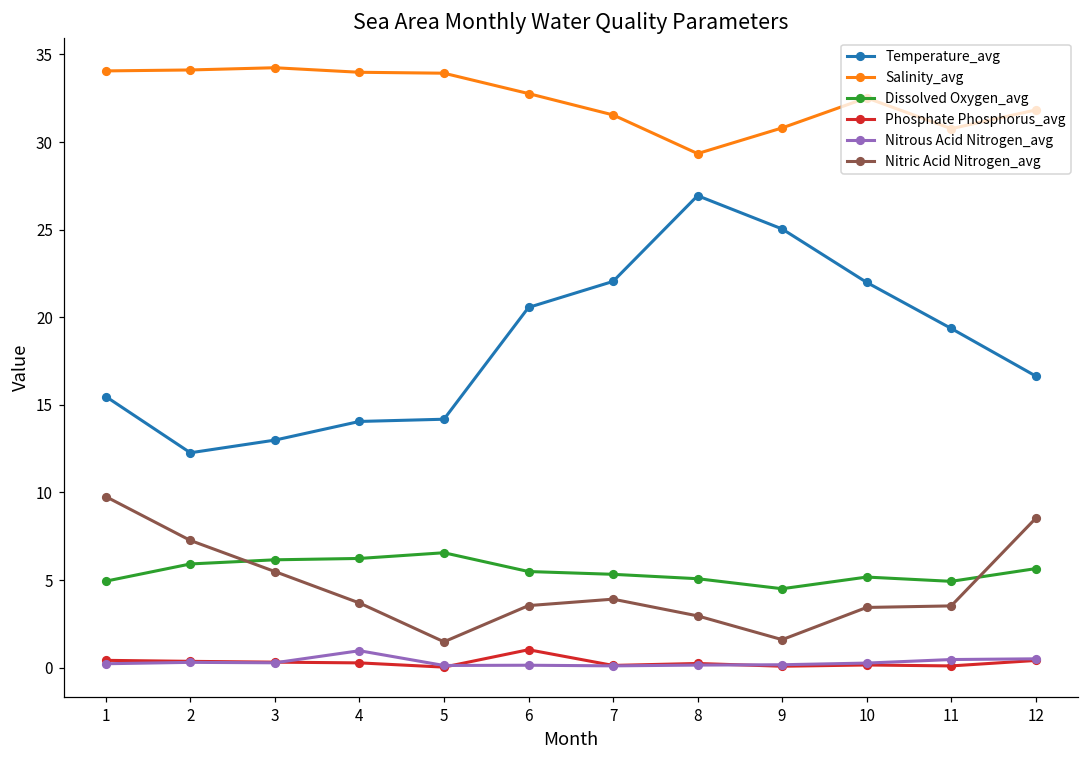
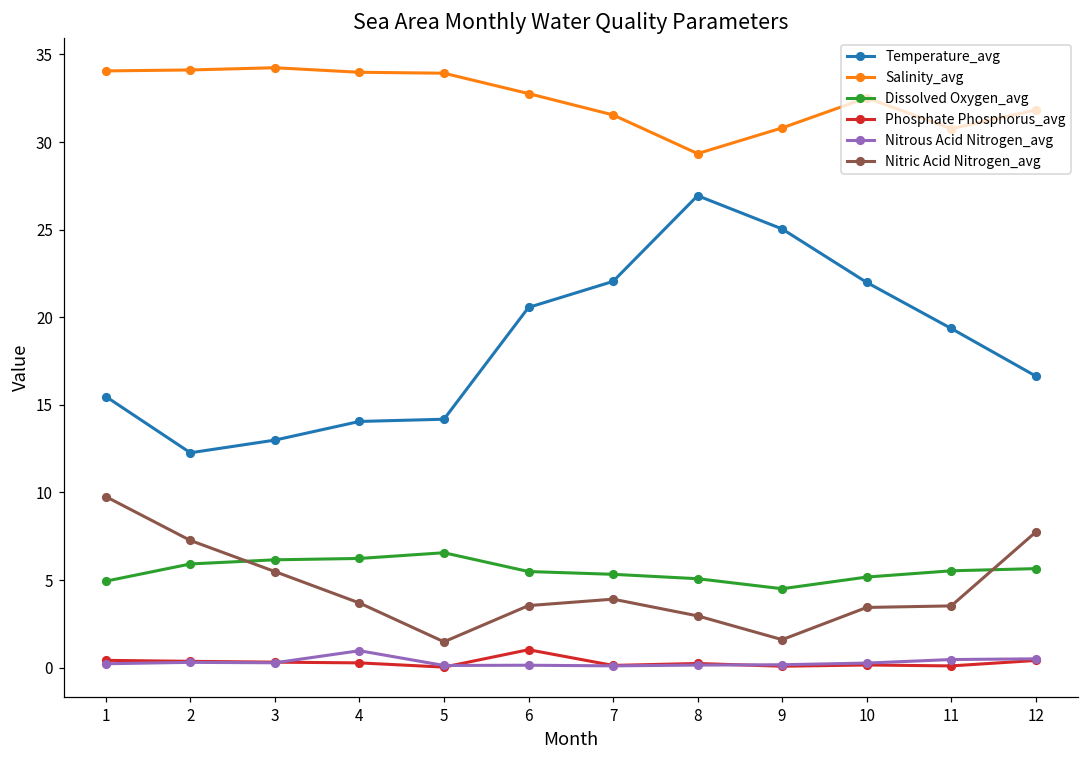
  {
    "Temperature_avg": {
      "1": 15.5,
      "2": 12.3,
      "3": 13.0,
      "4": 14.1,
      "5": 14.2,
      "6": 20.6,
      "7": 22.0,
      "8": 26.9,
      "9": 25.0,
      "10": 22.0,
      "11": 19.4,
      "12": 16.6
    },
    "Salinity_avg": {
      "1": 34.1,
      "2": 34.1,
      "3": 34.2,
      "4": 34.0,
      "5": 33.9,
      "6": 32.8,
      "7": 31.5,
      "8": 29.3,
      "9": 30.8
    },
    "Dissolved Oxygen_avg": {
      "1": 4.9,
      "2": 5.9,
      "3": 6.2,
      "4": 6.2,
      "5": 6.6,
      "6": 5.5,
      "7": 5.3,
      "8": 5.1,
      "9": 4.5,
      "10": 5.2,
-     "11": 4.9,
+     "11": 5.5,
      "12": 5.7
    },
    "Phosphate Phosphorus_avg": {
      "1": 0.4,
      "4": 0.3,
      "6": 1.0,
      "11": 0.1
    },
    "Nitrous Acid Nitrogen_avg": {
      "1": 0.2,
      "4": 1.0,
      "6": 0.1,
      "11": 0.5
    },
    "Nitric Acid Nitrogen_avg": {
      "1": 9.8,
      "2": 7.3,
      "3": 5.5,
      "4": 3.7,
      "5": 1.5,
      "6": 3.5,
      "7": 3.9,
      "8": 3.0,
      "9": 1.6,
      "10": 3.4,
      "11": 3.5,
-     "12": 8.5
+     "12": 7.7
    }
  }
